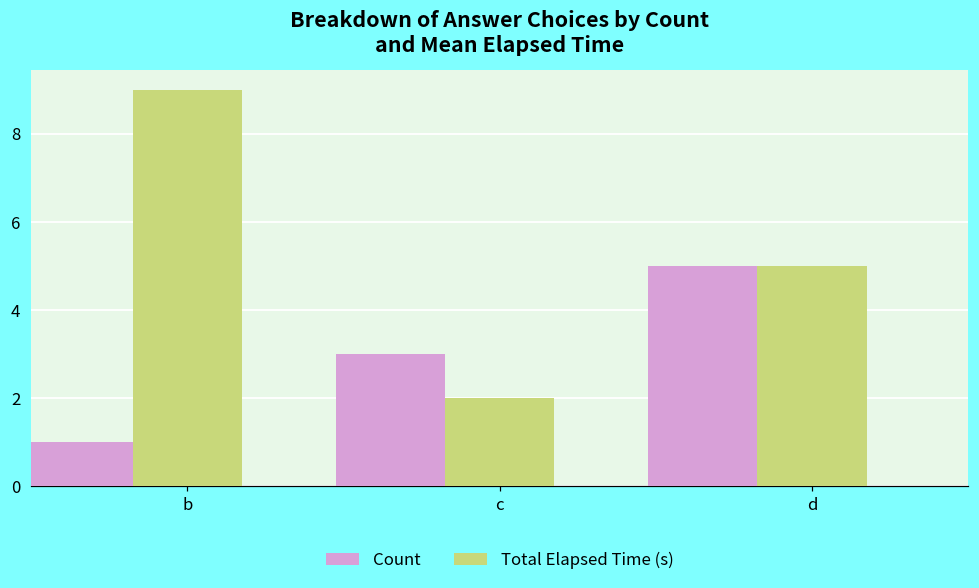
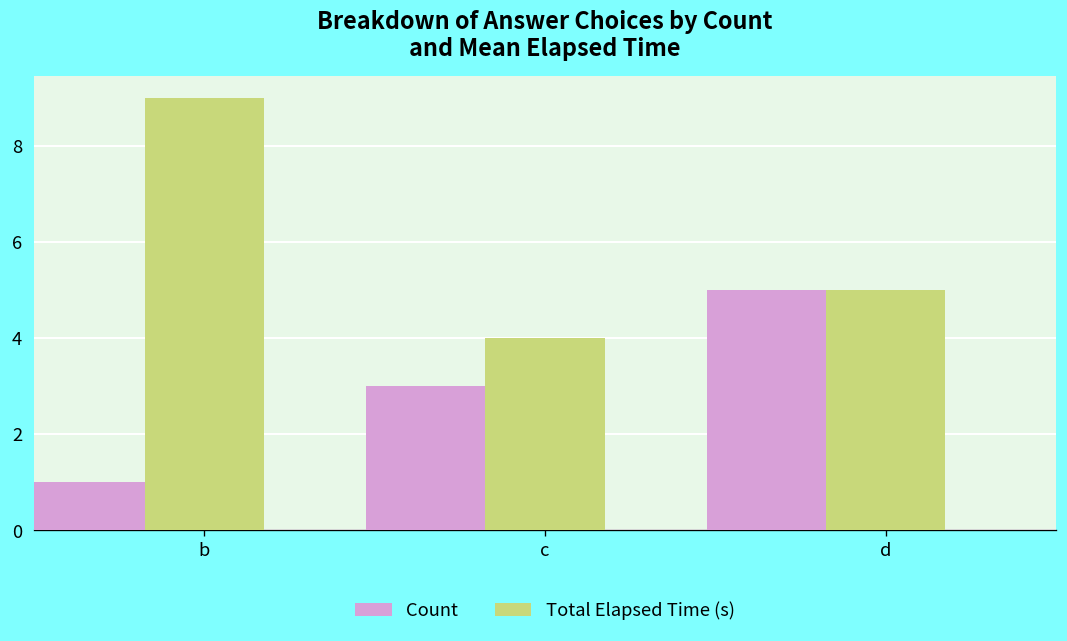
  {
    "Count": {
      "b": 1,
      "c": 3,
      "d": 5
    },
    "Total Elapsed Time (s)": {
      "b": 9,
-     "c": 2,
+     "c": 4,
      "d": 5
    }
  }
